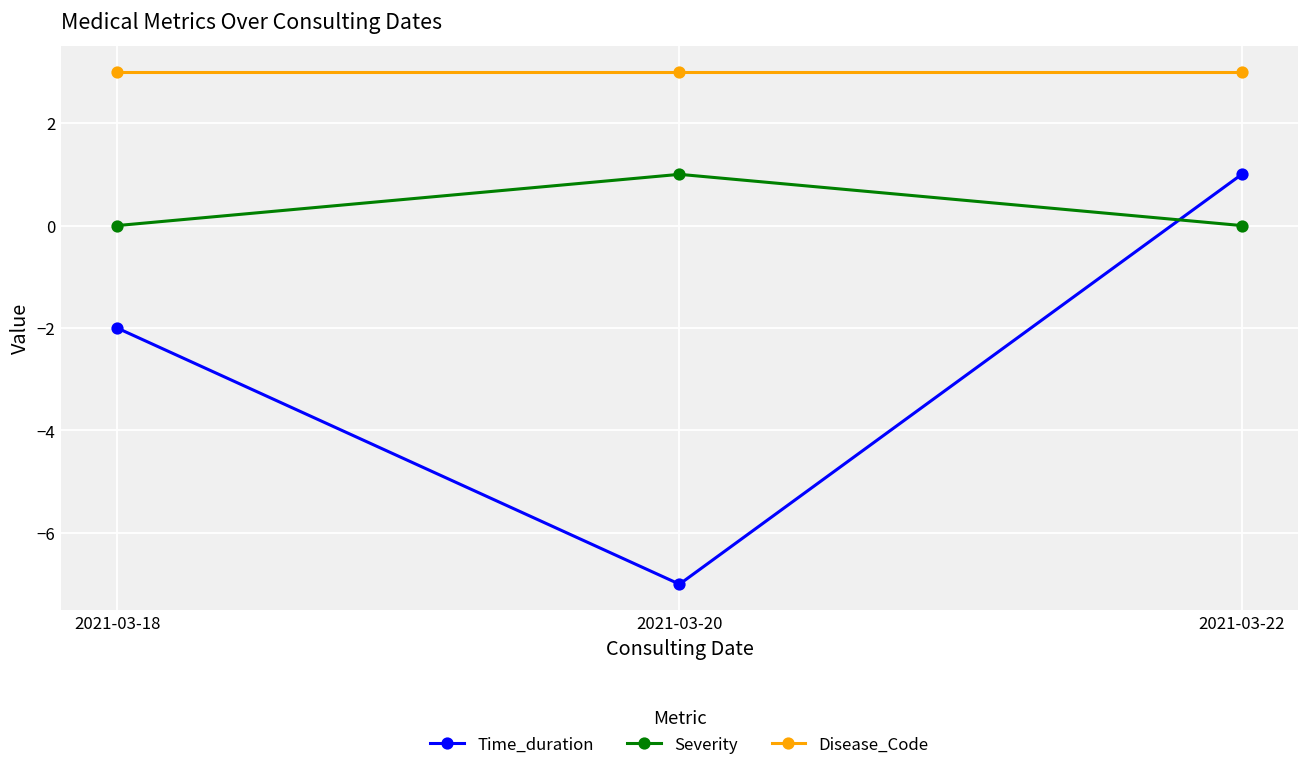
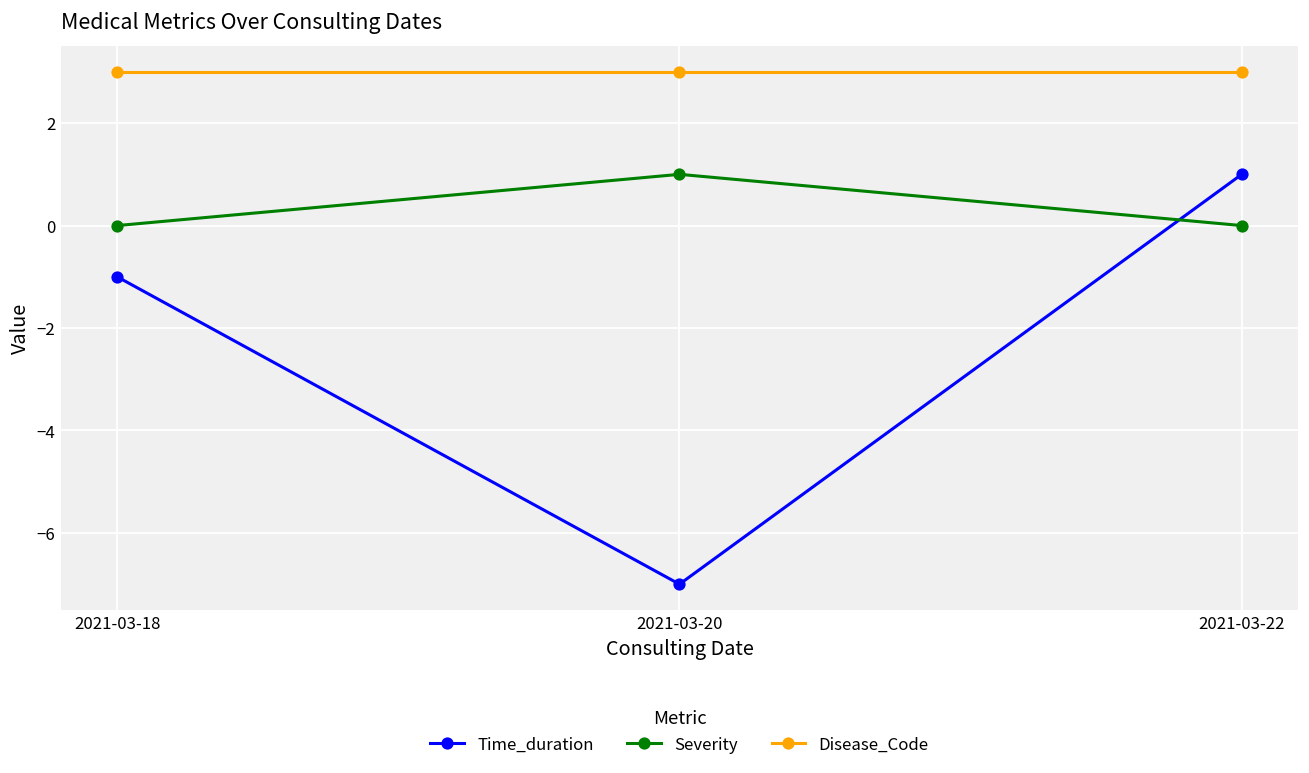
  {
    "Time_duration": {
-     "2021-03-18": -2,
+     "2021-03-18": -1,
      "2021-03-20": -7,
      "2021-03-22": 1
    },
    "Severity": {
      "2021-03-18": 0,
      "2021-03-20": 1,
      "2021-03-22": 0
    },
    "Disease_Code": {
      "2021-03-18": 3,
      "2021-03-20": 3,
      "2021-03-22": 3
    }
  }
